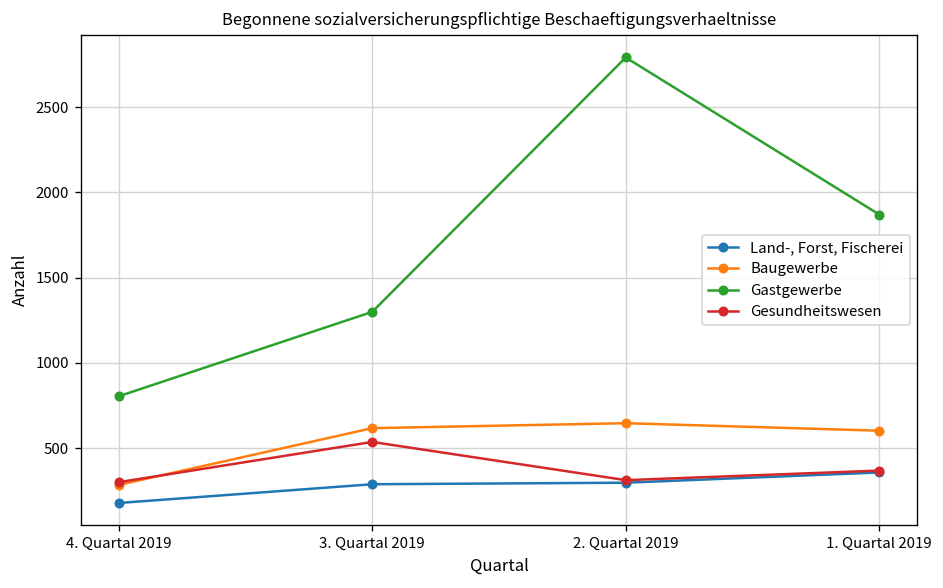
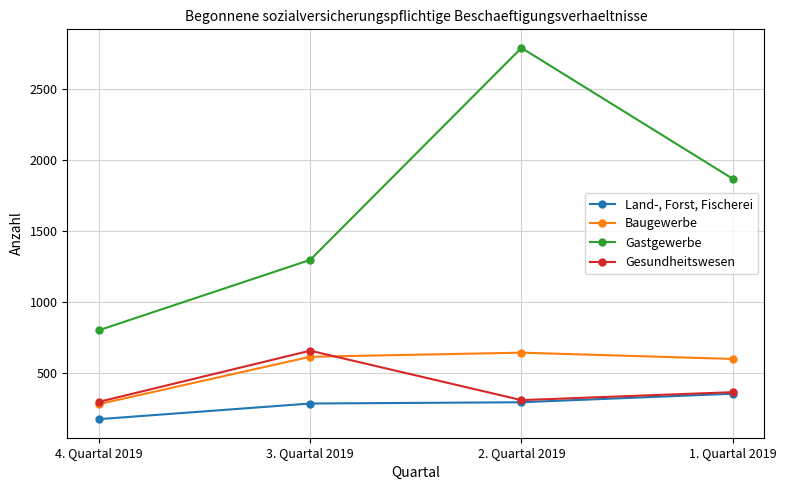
  {
    "Land-, Forst, Fischerei": {
      "4. Quartal 2019": 180,
      "3. Quartal 2019": 290
    },
    "Baugewerbe": {
      "3. Quartal 2019": 620,
      "2. Quartal 2019": 650,
      "1. Quartal 2019": 600
    },
    "Gastgewerbe": {
      "4. Quartal 2019": 800,
      "3. Quartal 2019": 1300,
      "2. Quartal 2019": 2790,
      "1. Quartal 2019": 1870
    },
    "Gesundheitswesen": {
-     "3. Quartal 2019": 540
+     "3. Quartal 2019": 660
    }
  }
